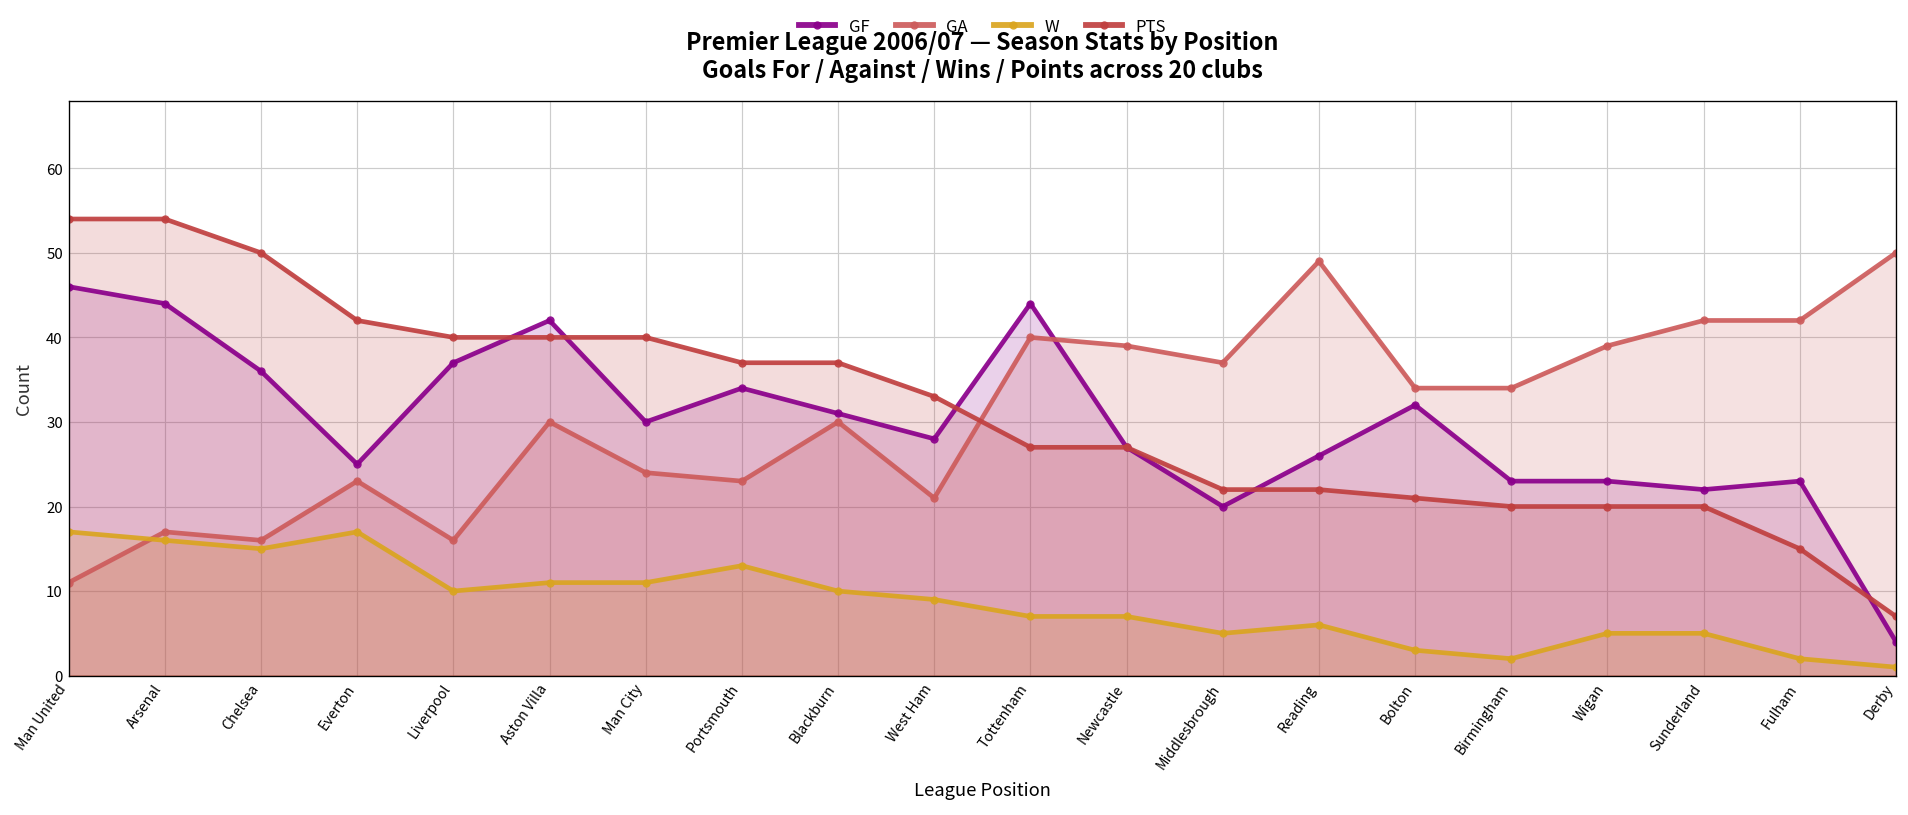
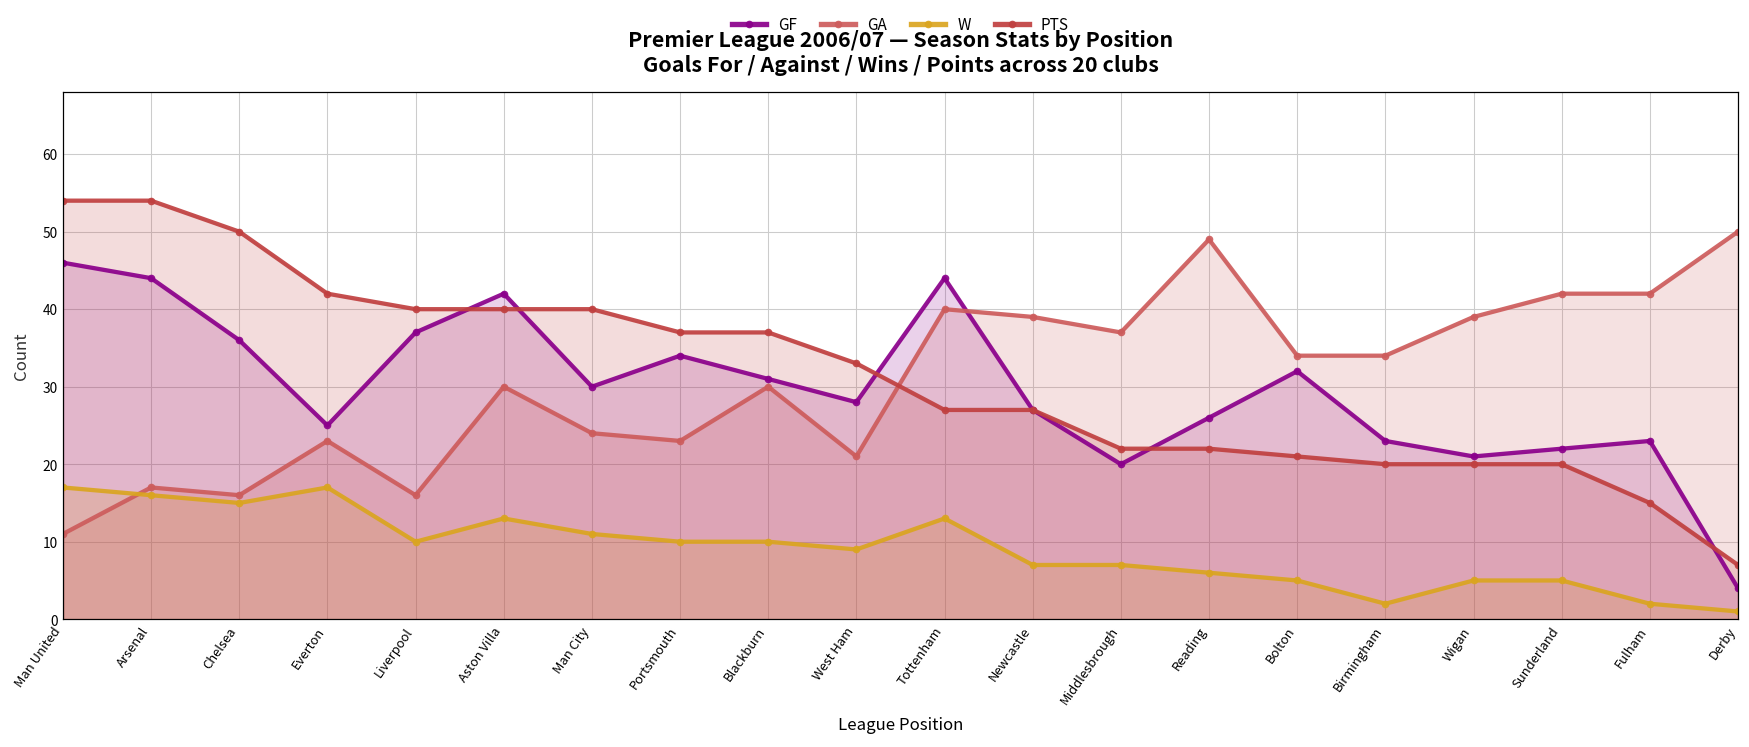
  {
    "GF": {
      "Man United": 46,
      "Arsenal": 44,
      "Chelsea": 36,
      "Everton": 25,
      "Liverpool": 37,
      "Aston Villa": 42,
      "Man City": 30,
      "Portsmouth": 34,
      "Blackburn": 31,
      "West Ham": 28,
      "Tottenham": 44,
      "Middlesbrough": 20,
      "Reading": 26,
      "Bolton": 32,
      "Birmingham": 23,
-     "Wigan": 23,
+     "Wigan": 21,
      "Sunderland": 22,
      "Fulham": 23,
      "Derby": 4
    },
    "W": {
      "Man United": 17,
      "Arsenal": 16,
      "Chelsea": 15,
      "Everton": 17,
      "Liverpool": 10,
-     "Aston Villa": 11,
+     "Aston Villa": 13,
      "Man City": 11,
-     "Portsmouth": 13,
+     "Portsmouth": 10,
      "Blackburn": 10,
      "West Ham": 9,
-     "Tottenham": 7,
+     "Tottenham": 13,
      "Newcastle": 7,
-     "Middlesbrough": 5,
+     "Middlesbrough": 7,
      "Reading": 6,
-     "Bolton": 3,
+     "Bolton": 5,
      "Birmingham": 2,
      "Wigan": 5,
      "Sunderland": 5,
      "Fulham": 2,
      "Derby": 1
    }
  }
